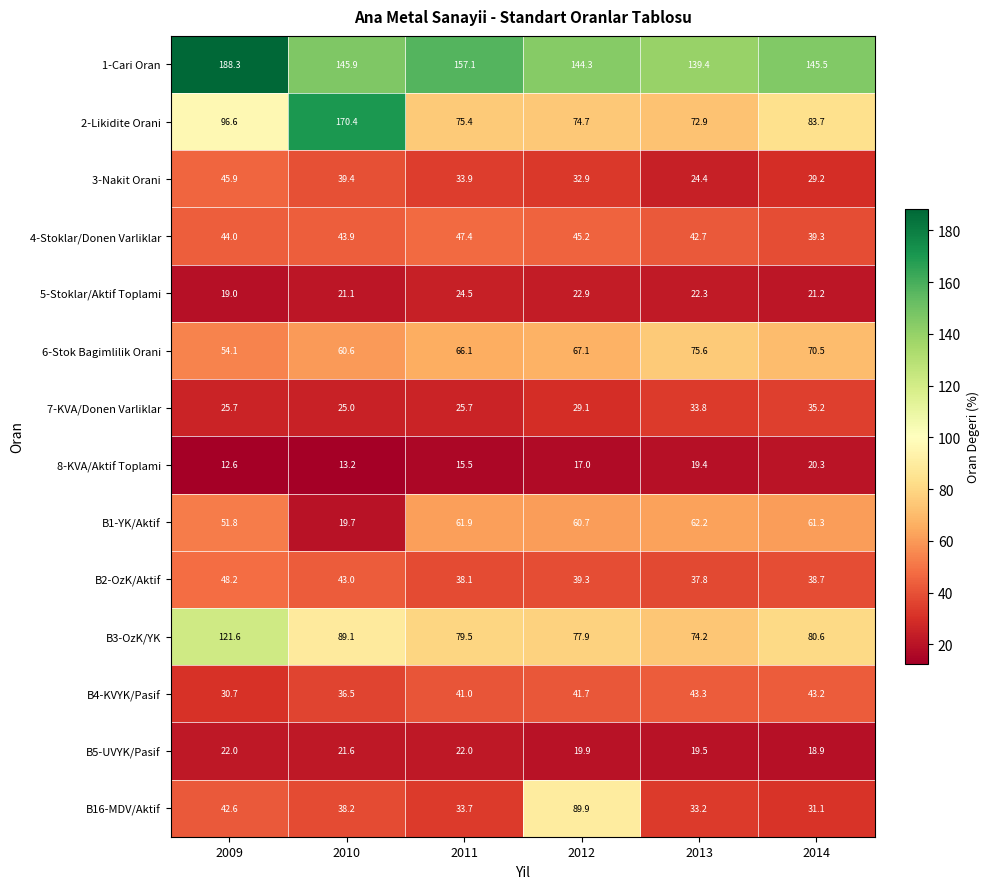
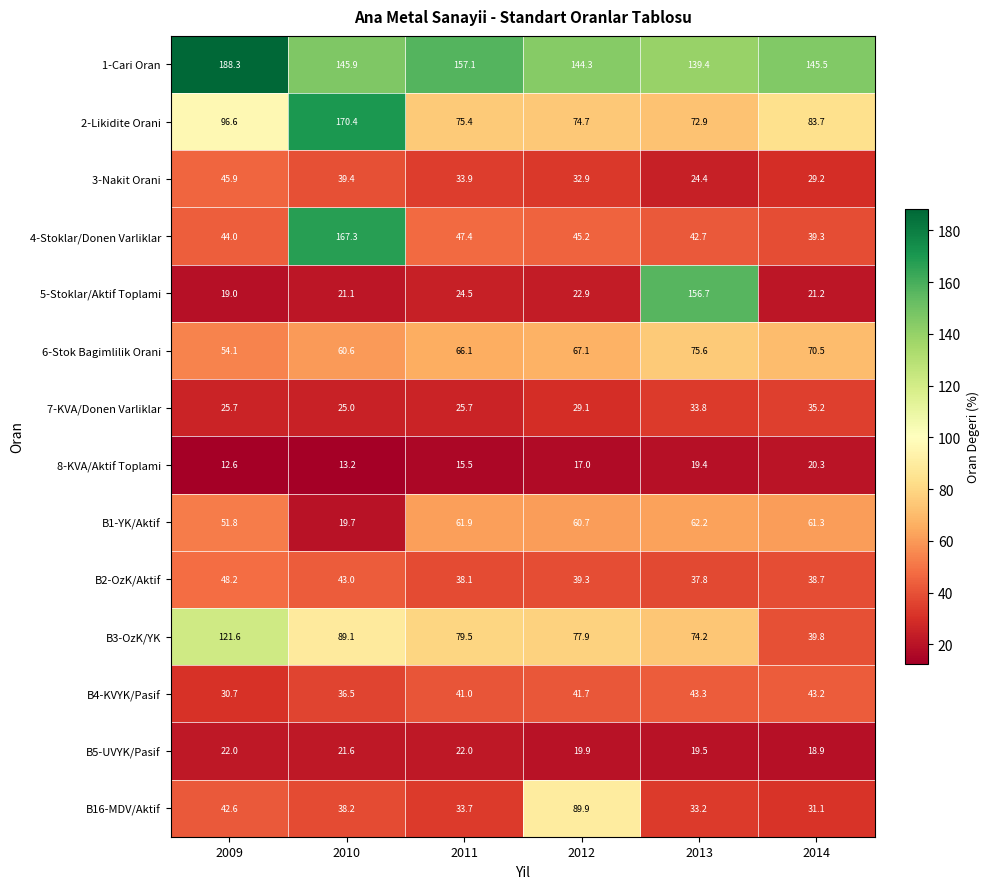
  {
    "1-Cari Oran": {
      "2009": 188.3,
      "2010": 145.9,
      "2011": 157.1,
      "2012": 144.3,
      "2013": 139.4,
      "2014": 145.5
    },
    "2-Likidite Orani": {
      "2009": 96.6,
      "2010": 170.4,
      "2011": 75.4,
      "2012": 74.7,
      "2013": 72.9,
      "2014": 83.7
    },
    "3-Nakit Orani": {
      "2009": 45.9,
      "2010": 39.4,
      "2011": 33.9,
      "2012": 32.9,
      "2013": 24.4,
      "2014": 29.2
    },
    "4-Stoklar/Donen Varliklar": {
      "2009": 44.0,
-     "2010": 43.9,
+     "2010": 167.3,
      "2011": 47.4,
      "2012": 45.2,
      "2013": 42.7,
      "2014": 39.3
    },
    "5-Stoklar/Aktif Toplami": {
      "2009": 19.0,
      "2010": 21.1,
      "2011": 24.5,
      "2012": 22.9,
-     "2013": 22.3,
+     "2013": 156.7,
      "2014": 21.2
    },
    "6-Stok Bagimlilik Orani": {
      "2009": 54.1,
      "2010": 60.6,
      "2011": 66.1,
      "2012": 67.1,
      "2013": 75.6,
      "2014": 70.5
    },
    "7-KVA/Donen Varliklar": {
      "2009": 25.7,
      "2010": 25.0,
      "2011": 25.7,
      "2012": 29.1,
      "2013": 33.8,
      "2014": 35.2
    },
    "8-KVA/Aktif Toplami": {
      "2009": 12.6,
      "2010": 13.2,
      "2011": 15.5,
      "2012": 17.0,
      "2013": 19.4,
      "2014": 20.3
    },
    "B1-YK/Aktif": {
      "2009": 51.8,
      "2010": 19.7,
      "2011": 61.9,
      "2012": 60.7,
      "2013": 62.2,
      "2014": 61.3
    },
    "B2-OzK/Aktif": {
      "2009": 48.2,
      "2010": 43.0,
      "2011": 38.1,
      "2012": 39.3,
      "2013": 37.8,
      "2014": 38.7
    },
    "B3-OzK/YK": {
      "2009": 121.6,
      "2010": 89.1,
      "2011": 79.5,
      "2012": 77.9,
      "2013": 74.2,
-     "2014": 80.6
+     "2014": 39.8
    },
    "B4-KVYK/Pasif": {
      "2009": 30.7,
      "2010": 36.5,
      "2011": 41.0,
      "2012": 41.7,
      "2013": 43.3,
      "2014": 43.2
    },
    "B5-UVYK/Pasif": {
      "2009": 22.0,
      "2010": 21.6,
      "2011": 22.0,
      "2012": 19.9,
      "2013": 19.5,
      "2014": 18.9
    },
    "B16-MDV/Aktif": {
      "2009": 42.6,
      "2010": 38.2,
      "2011": 33.7,
      "2012": 89.9,
      "2013": 33.2,
      "2014": 31.1
    }
  }
